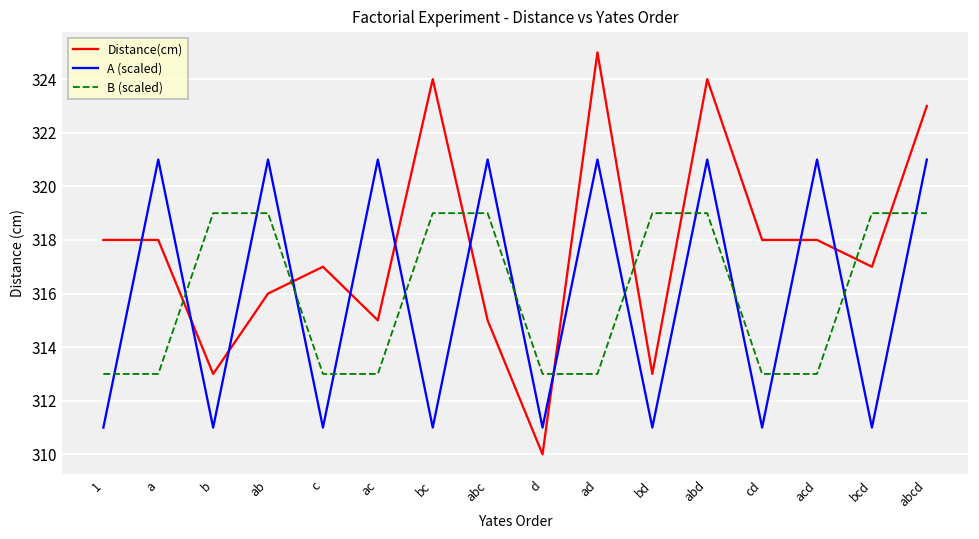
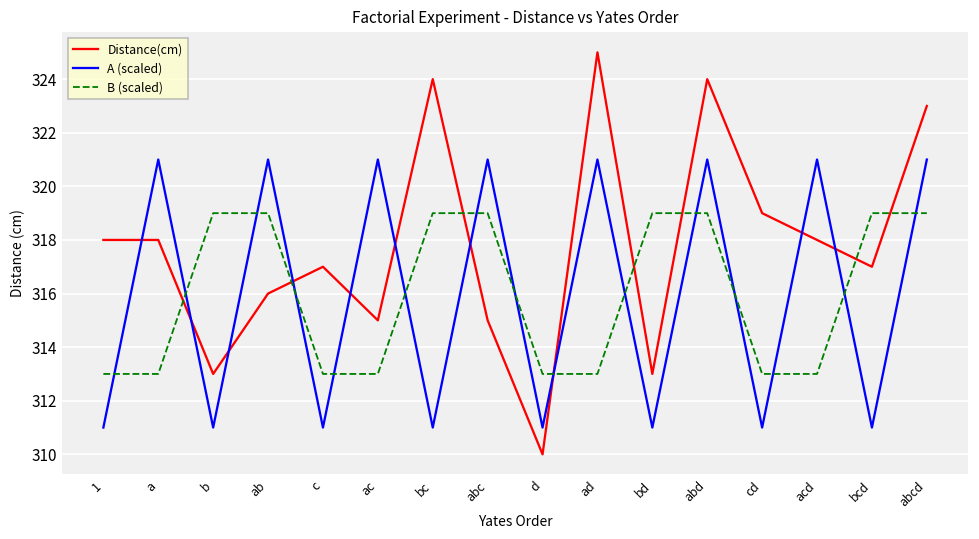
  {
    "Distance(cm)": {
      "1": 318,
      "a": 318,
      "b": 313,
      "ab": 316,
      "c": 317,
      "ac": 315,
      "bc": 324,
      "abc": 315,
      "d": 310,
      "ad": 325,
      "bd": 313,
      "abd": 324,
-     "cd": 318,
+     "cd": 319,
      "acd": 318,
      "bcd": 317,
      "abcd": 323
    },
    "A (scaled)": {
      "1": 311,
      "a": 321,
      "b": 311,
      "ab": 321,
      "c": 311,
      "ac": 321,
      "bc": 311,
      "abc": 321,
      "d": 311,
      "ad": 321,
      "bd": 311,
      "abd": 321,
      "cd": 311,
      "acd": 321,
      "bcd": 311,
      "abcd": 321
    },
    "B (scaled)": {
      "1": 313,
      "a": 313,
      "b": 319,
      "ab": 319,
      "c": 313,
      "ac": 313,
      "bc": 319,
      "abc": 319,
      "d": 313,
      "ad": 313,
      "bd": 319,
      "abd": 319,
      "cd": 313,
      "acd": 313,
      "bcd": 319,
      "abcd": 319
    }
  }
